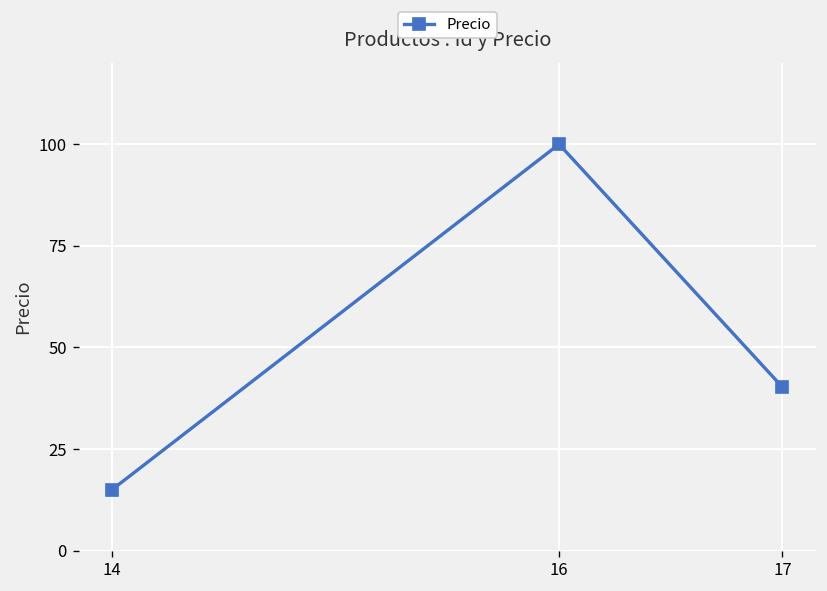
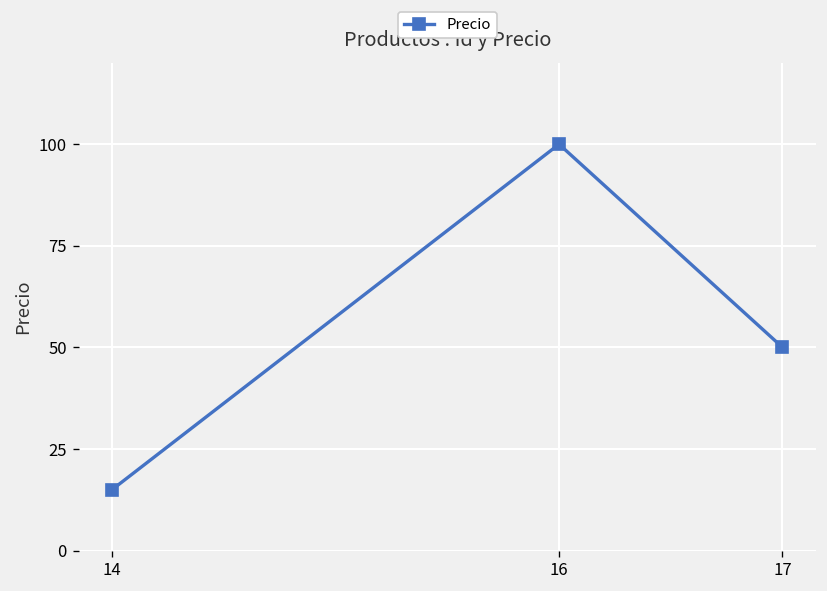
  {
    "14": 15,
    "16": 100,
-   "17": 40
+   "17": 50
  }
